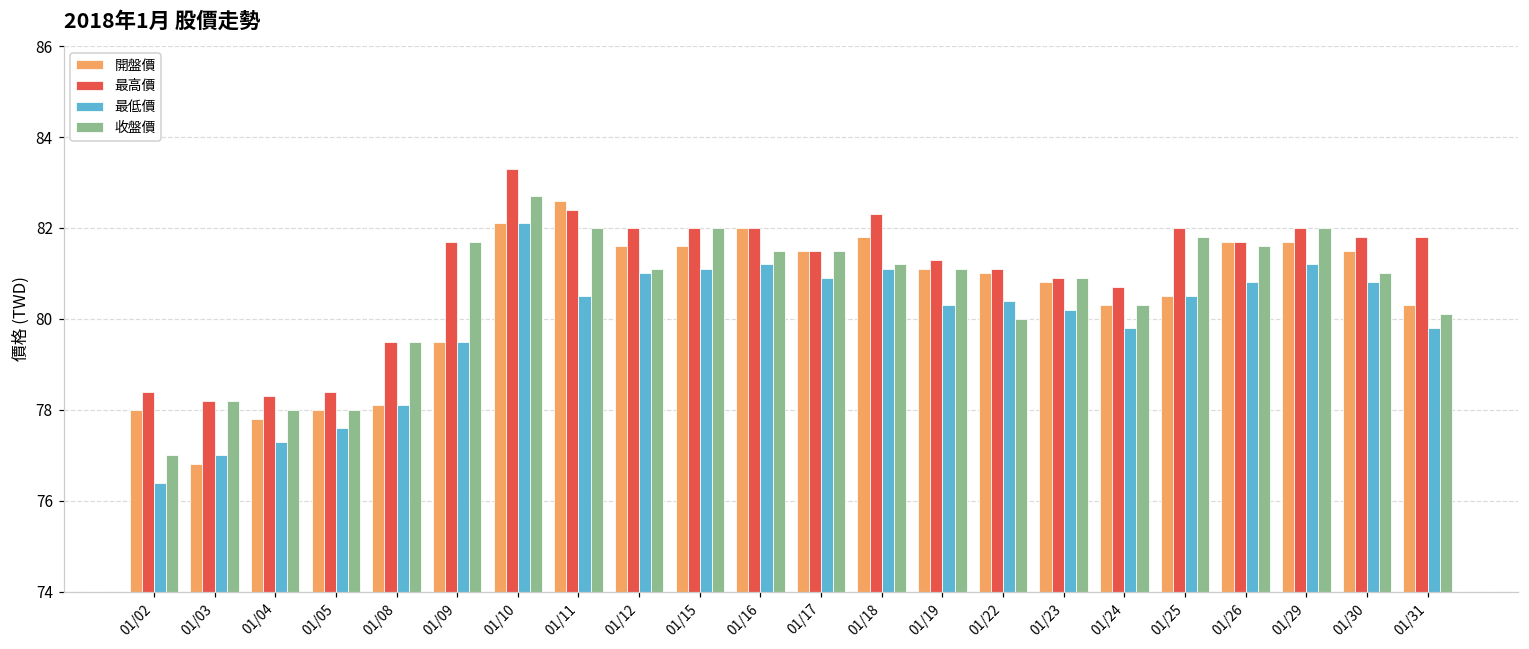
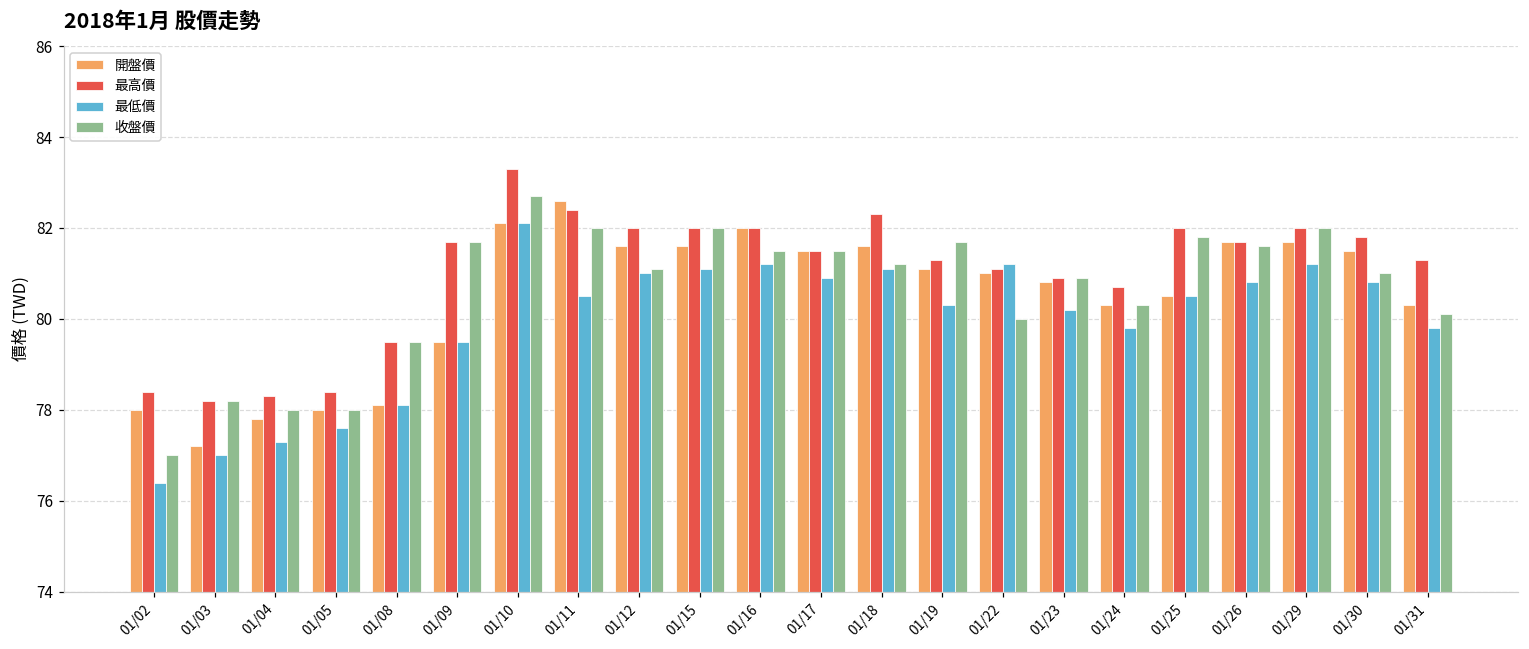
  {
    "開盤價": {
      "01/02": 78.0,
-     "01/03": 76.8,
+     "01/03": 77.2,
      "01/04": 77.8,
      "01/05": 78.0,
      "01/08": 78.1,
      "01/09": 79.5,
      "01/10": 82.1,
      "01/11": 82.6,
      "01/12": 81.6,
      "01/15": 81.6,
      "01/16": 82.0,
      "01/17": 81.5,
-     "01/18": 81.8,
+     "01/18": 81.6,
      "01/19": 81.1,
      "01/22": 81.0,
      "01/23": 80.8,
      "01/24": 80.3,
      "01/25": 80.5,
      "01/26": 81.7,
      "01/29": 81.7,
      "01/30": 81.5,
      "01/31": 80.3
    },
    "最高價": {
      "01/02": 78.4,
      "01/03": 78.2,
      "01/04": 78.3,
      "01/05": 78.4,
      "01/08": 79.5,
      "01/09": 81.7,
      "01/10": 83.3,
      "01/11": 82.4,
      "01/12": 82.0,
      "01/15": 82.0,
      "01/16": 82.0,
      "01/17": 81.5,
      "01/18": 82.3,
      "01/19": 81.3,
      "01/22": 81.1,
      "01/23": 80.9,
      "01/24": 80.7,
      "01/25": 82.0,
      "01/26": 81.7,
      "01/29": 82.0,
      "01/30": 81.8,
-     "01/31": 81.8
+     "01/31": 81.3
    },
    "最低價": {
      "01/02": 76.4,
      "01/03": 77.0,
      "01/04": 77.3,
      "01/05": 77.6,
      "01/08": 78.1,
      "01/09": 79.5,
      "01/10": 82.1,
      "01/11": 80.5,
      "01/12": 81.0,
      "01/15": 81.1,
      "01/16": 81.2,
      "01/17": 80.9,
      "01/18": 81.1,
      "01/19": 80.3,
-     "01/22": 80.4,
+     "01/22": 81.2,
      "01/23": 80.2,
      "01/24": 79.8,
      "01/25": 80.5,
      "01/26": 80.8,
      "01/29": 81.2,
      "01/30": 80.8,
      "01/31": 79.8
    },
    "收盤價": {
      "01/02": 77.0,
      "01/03": 78.2,
      "01/04": 78.0,
      "01/05": 78.0,
      "01/08": 79.5,
      "01/09": 81.7,
      "01/10": 82.7,
      "01/11": 82.0,
      "01/12": 81.1,
      "01/15": 82.0,
      "01/16": 81.5,
      "01/17": 81.5,
      "01/18": 81.2,
-     "01/19": 81.1,
+     "01/19": 81.7,
      "01/22": 80.0,
      "01/23": 80.9,
      "01/24": 80.3,
      "01/25": 81.8,
      "01/26": 81.6,
      "01/29": 82.0,
      "01/30": 81.0,
      "01/31": 80.1
    }
  }
